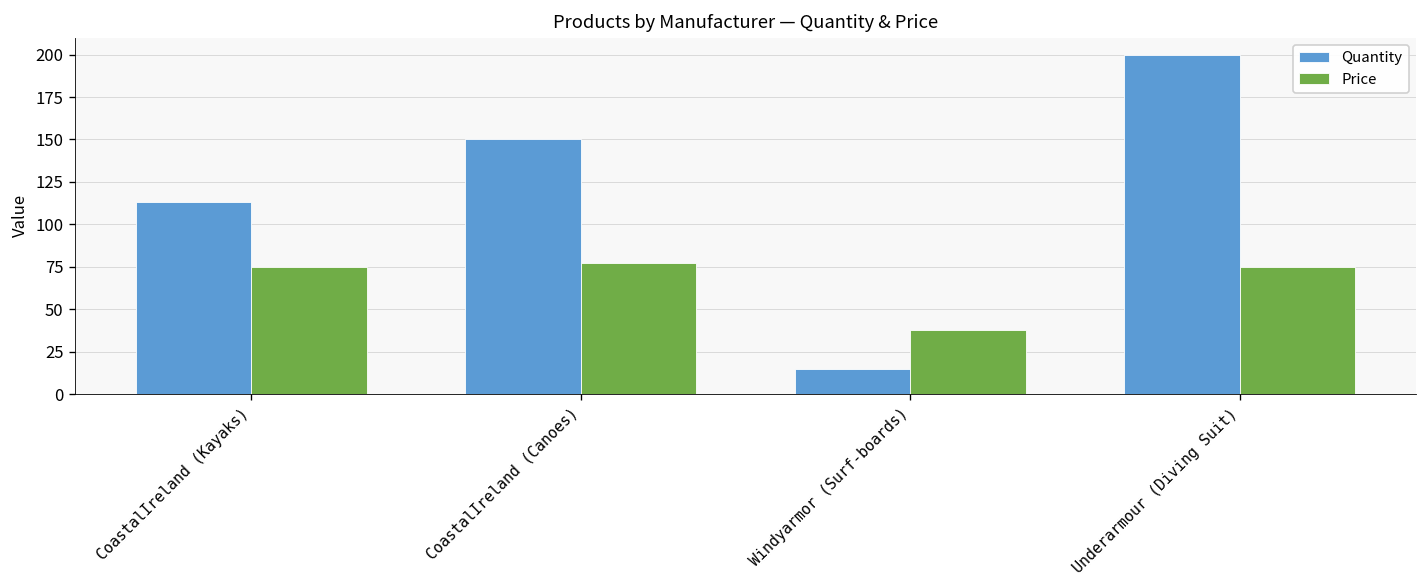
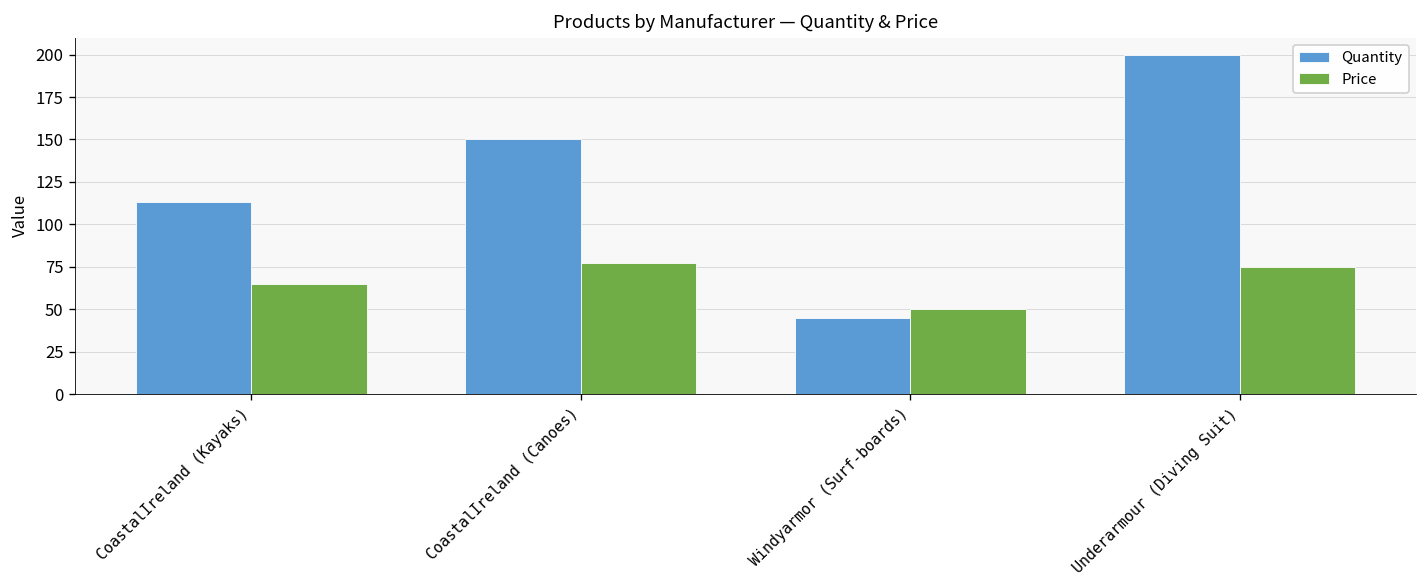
  {
    "Quantity": {
      "CoastalIreland (Kayaks)": 113,
      "CoastalIreland (Canoes)": 150,
-     "Windyarmor (Surf-boards)": 15,
+     "Windyarmor (Surf-boards)": 45,
      "Underarmour (Diving Suit)": 200
    },
    "Price": {
-     "CoastalIreland (Kayaks)": 75,
+     "CoastalIreland (Kayaks)": 65,
      "CoastalIreland (Canoes)": 77,
-     "Windyarmor (Surf-boards)": 38,
+     "Windyarmor (Surf-boards)": 50,
      "Underarmour (Diving Suit)": 75
    }
  }
